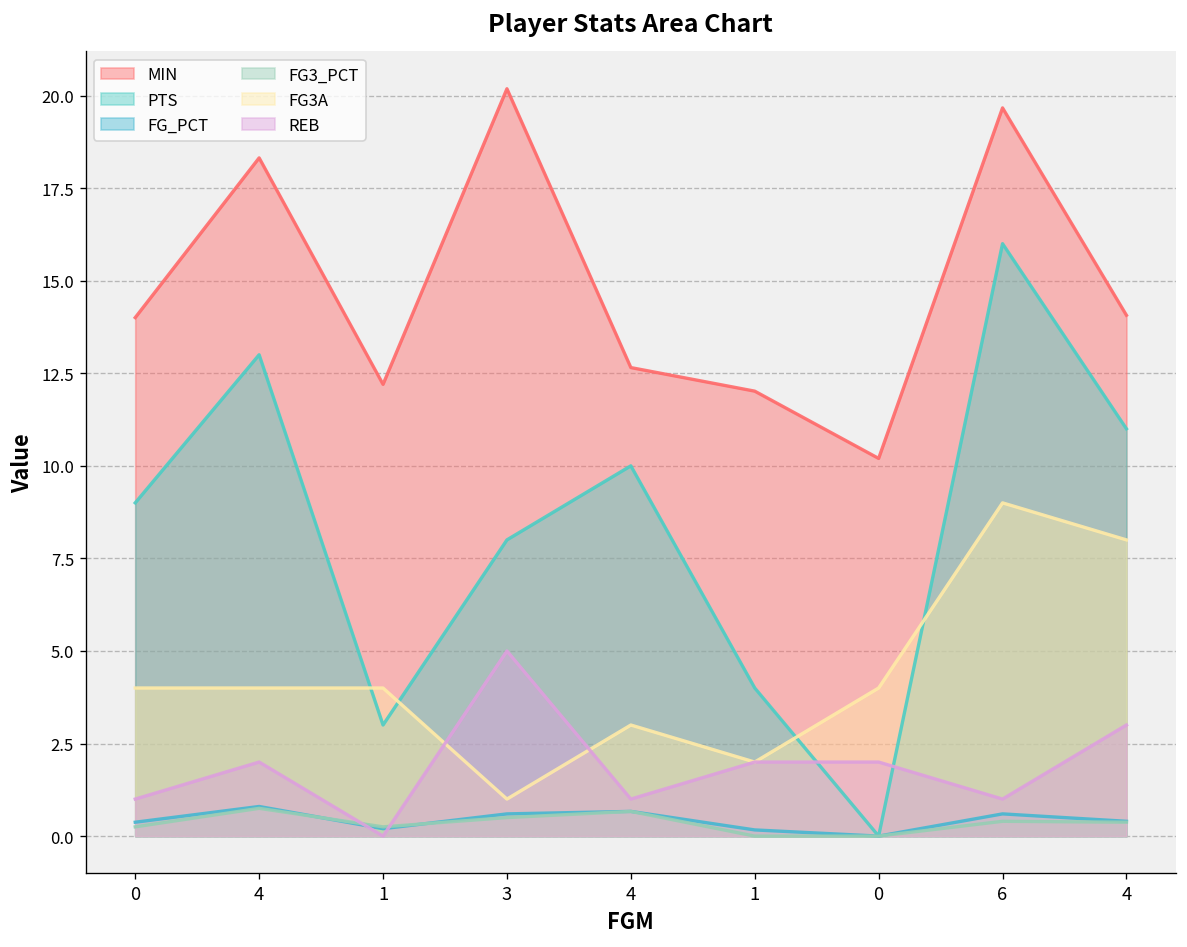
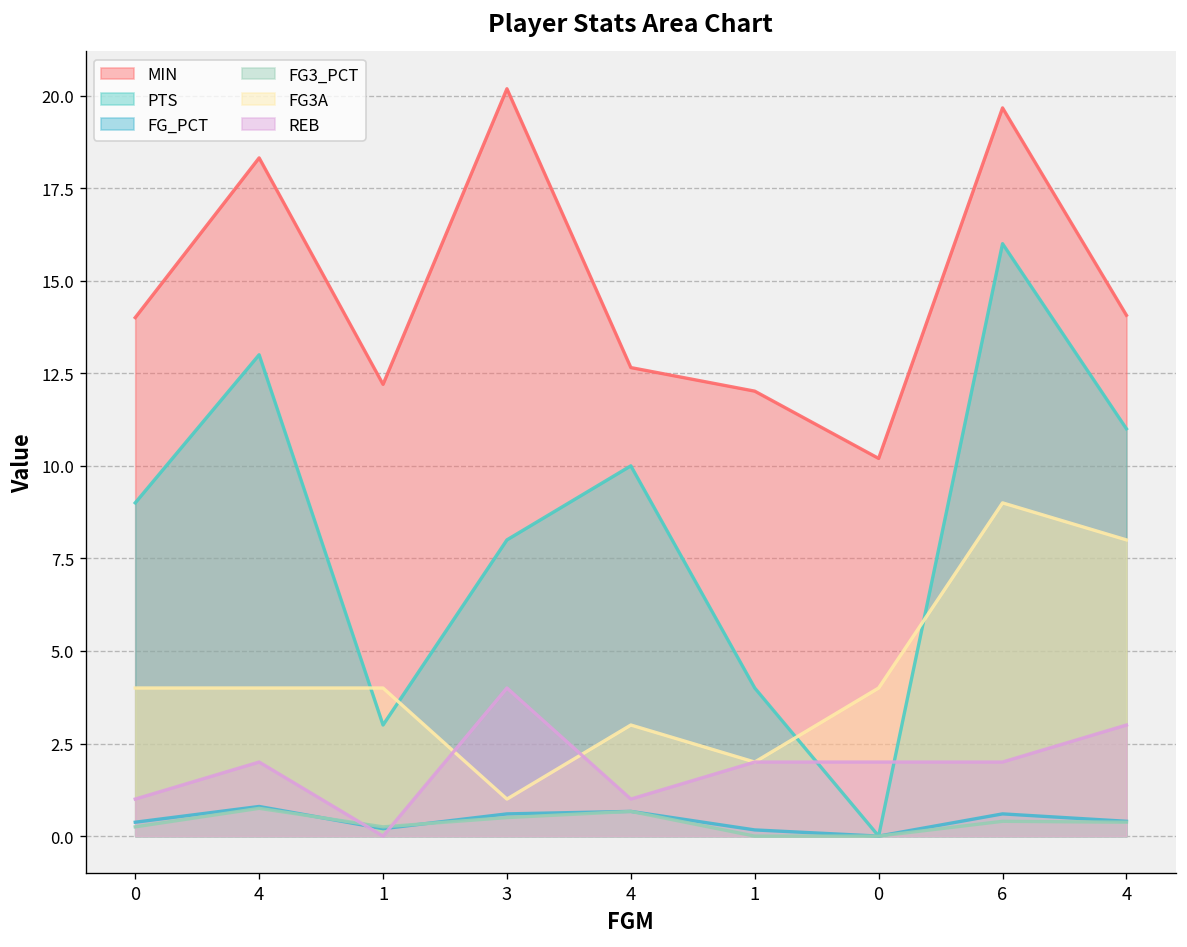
  {
    "MIN": {
      "3": 20.2,
      "6": 19.7
    },
    "FG3A": {
      "3": 1,
      "6": 9
    },
    "REB": {
-     "3": 5,
-     "6": 1
+     "3": 4,
+     "6": 2
    }
  }
